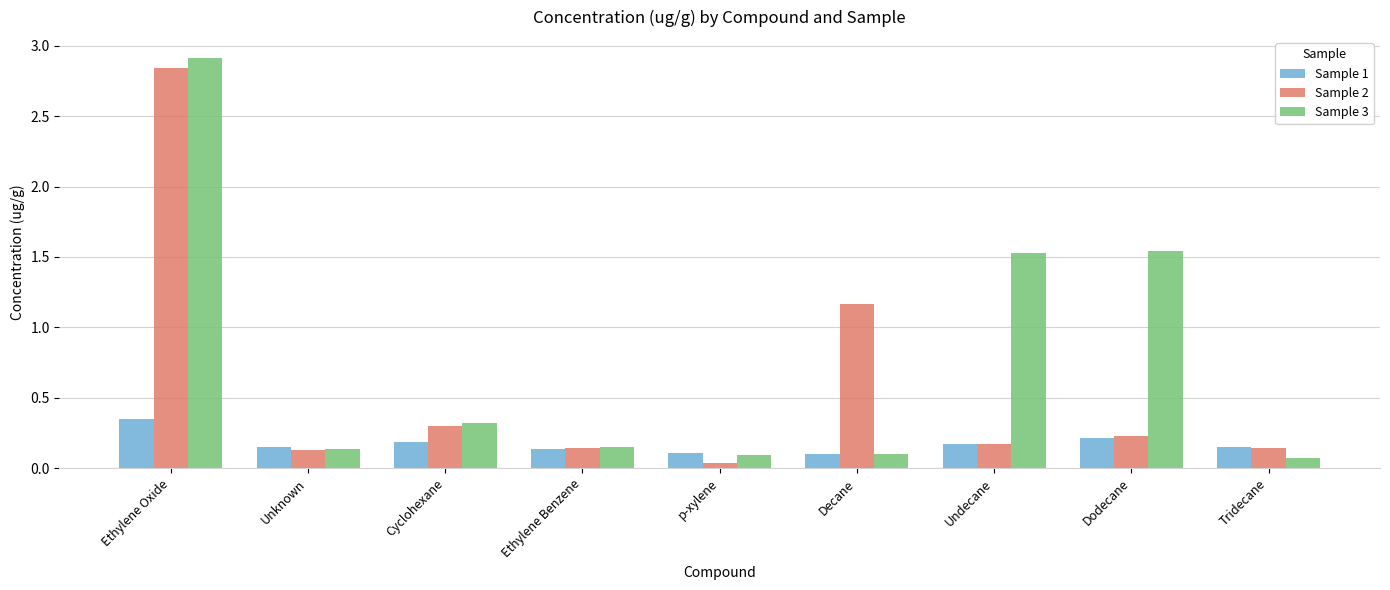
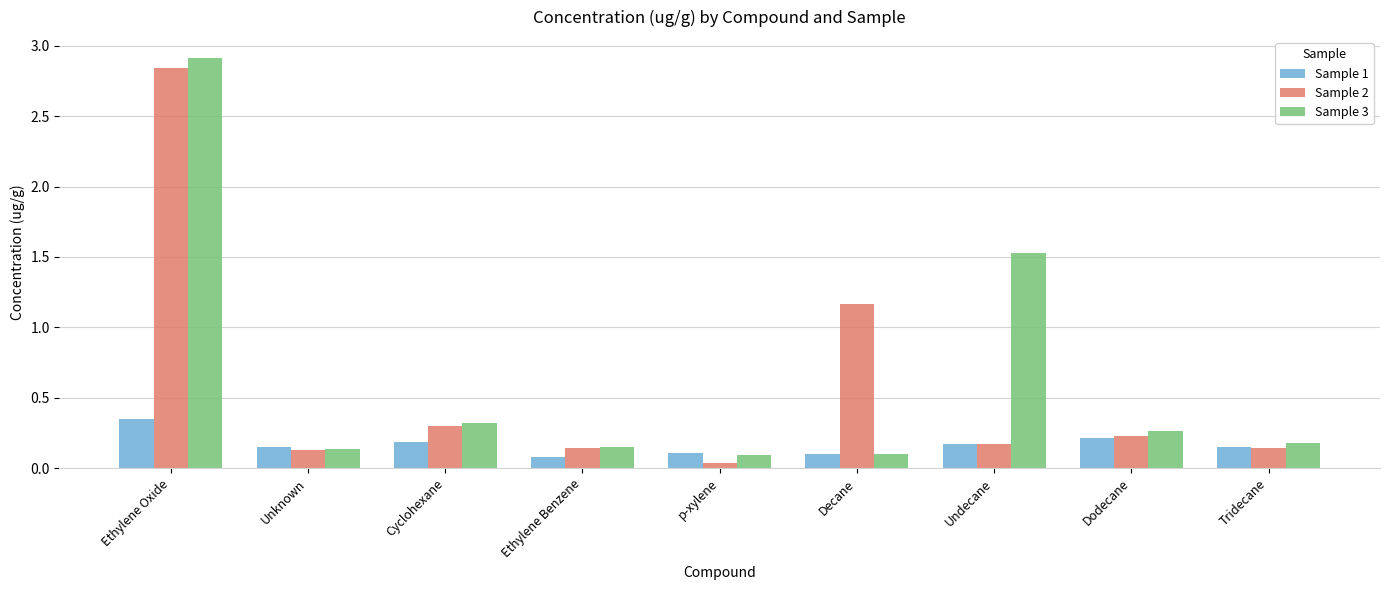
  {
    "Sample 1": {
      "Ethylene Oxide": 0.35,
      "Unknown": 0.15,
      "Cyclohexane": 0.19,
-     "Ethylene Benzene": 0.14,
+     "Ethylene Benzene": 0.08,
      "p-xylene": 0.11,
      "Decane": 0.10,
      "Undecane": 0.17,
      "Dodecane": 0.21,
      "Tridecane": 0.15
    },
    "Sample 2": {
      "Ethylene Oxide": 2.84,
      "Unknown": 0.13,
      "Cyclohexane": 0.30,
      "Ethylene Benzene": 0.14,
      "p-xylene": 0.03,
      "Decane": 1.17,
      "Undecane": 0.17,
      "Dodecane": 0.23,
      "Tridecane": 0.15
    },
    "Sample 3": {
      "Ethylene Oxide": 2.92,
      "Unknown": 0.13,
      "Cyclohexane": 0.32,
      "Ethylene Benzene": 0.15,
      "p-xylene": 0.09,
      "Decane": 0.10,
      "Undecane": 1.53,
-     "Dodecane": 1.55,
-     "Tridecane": 0.07
+     "Dodecane": 0.26,
+     "Tridecane": 0.18
    }
  }
